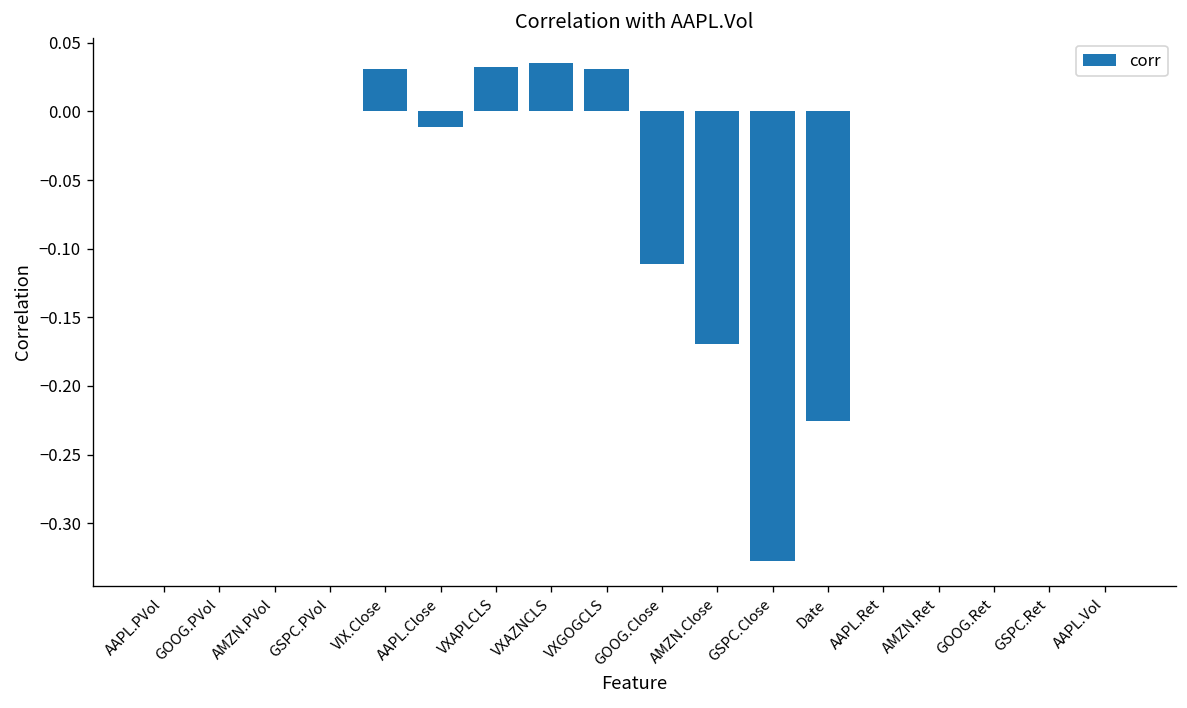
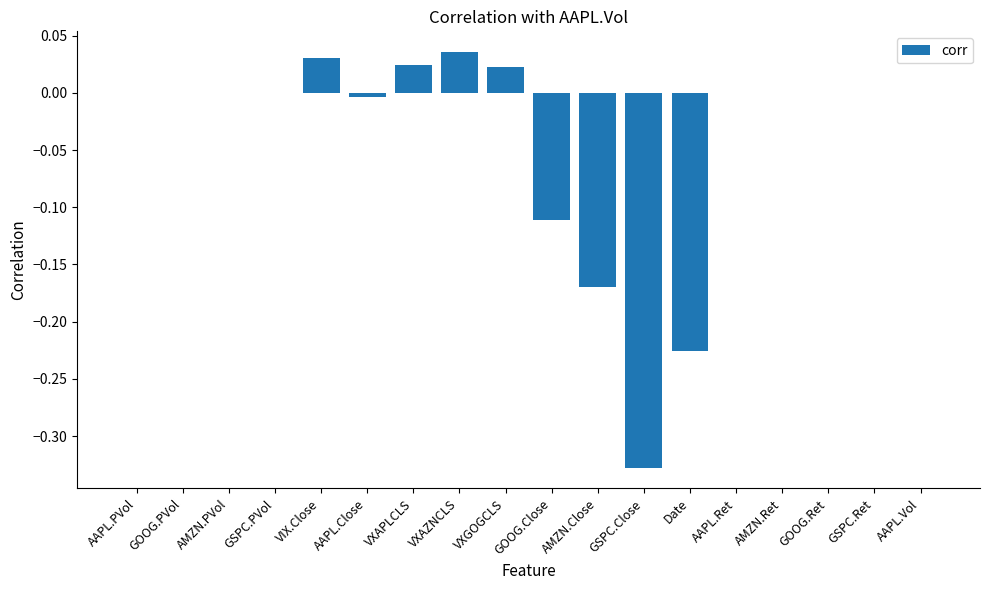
  {
    "VIX.Close": 0.031,
-   "AAPL.Close": -0.011,
-   "VXAPLCLS": 0.032,
+   "AAPL.Close": -0.004,
+   "VXAPLCLS": 0.024,
    "VXAZNCLS": 0.036,
-   "VXGOGCLS": 0.031,
+   "VXGOGCLS": 0.023,
    "GOOG.Close": -0.111,
    "AMZN.Close": -0.170,
    "GSPC.Close": -0.328,
    "Date": -0.225
  }
